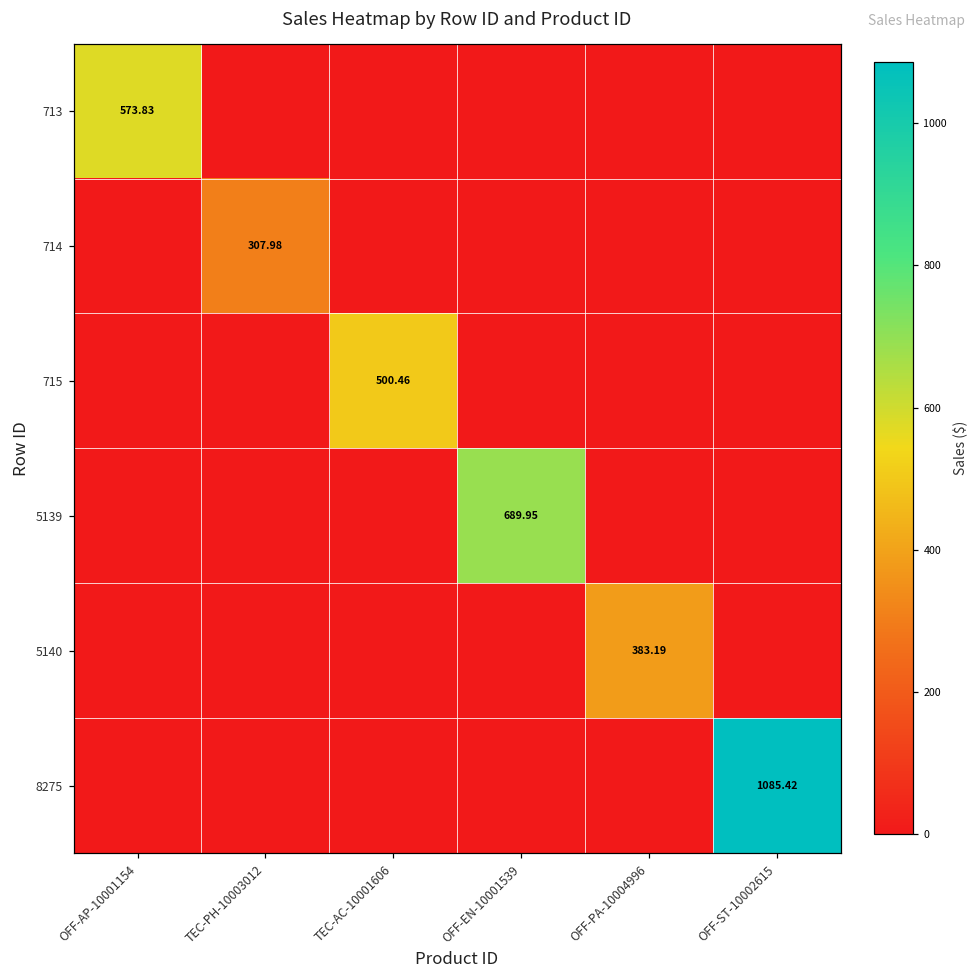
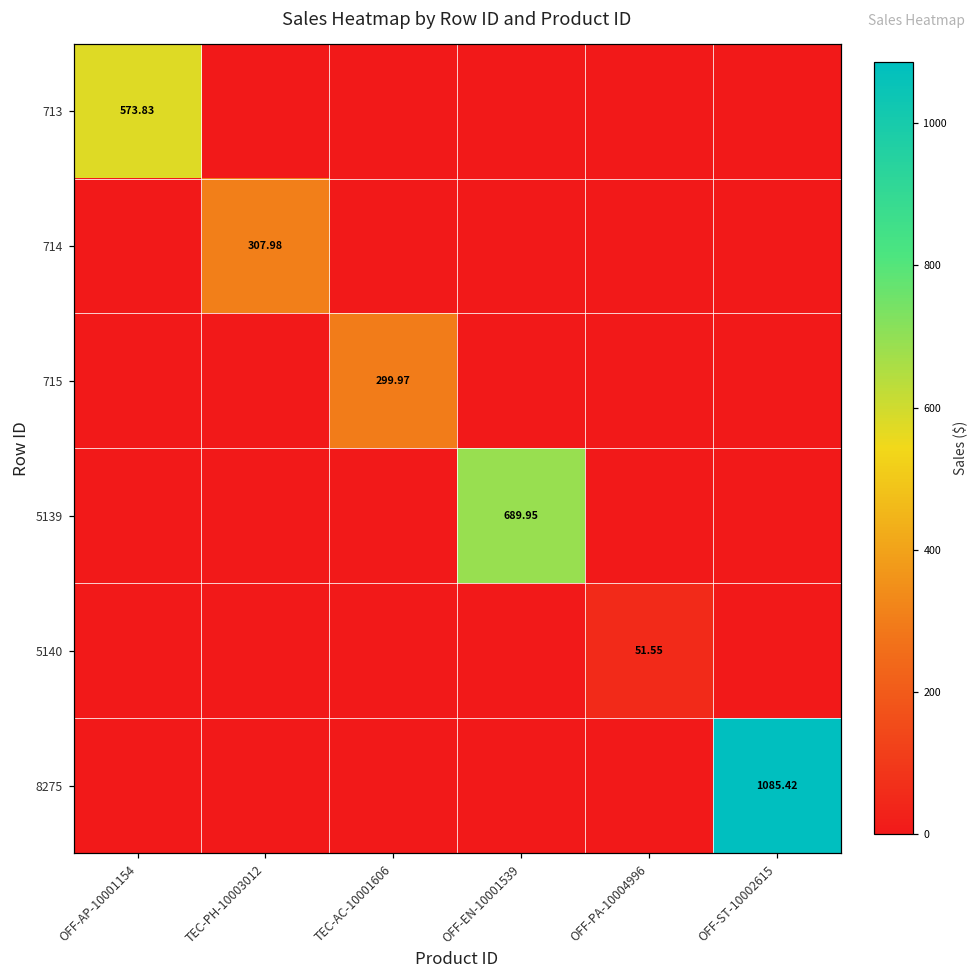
  {
    "713": {
      "OFF-AP-10001154": 573.83
    },
    "714": {
      "TEC-PH-10003012": 307.98
    },
    "715": {
-     "TEC-AC-10001606": 500.46
+     "TEC-AC-10001606": 299.97
    },
    "5139": {
      "OFF-EN-10001539": 689.95
    },
    "5140": {
-     "OFF-PA-10004996": 383.19
+     "OFF-PA-10004996": 51.55
    },
    "8275": {
      "OFF-ST-10002615": 1085.42
    }
  }
